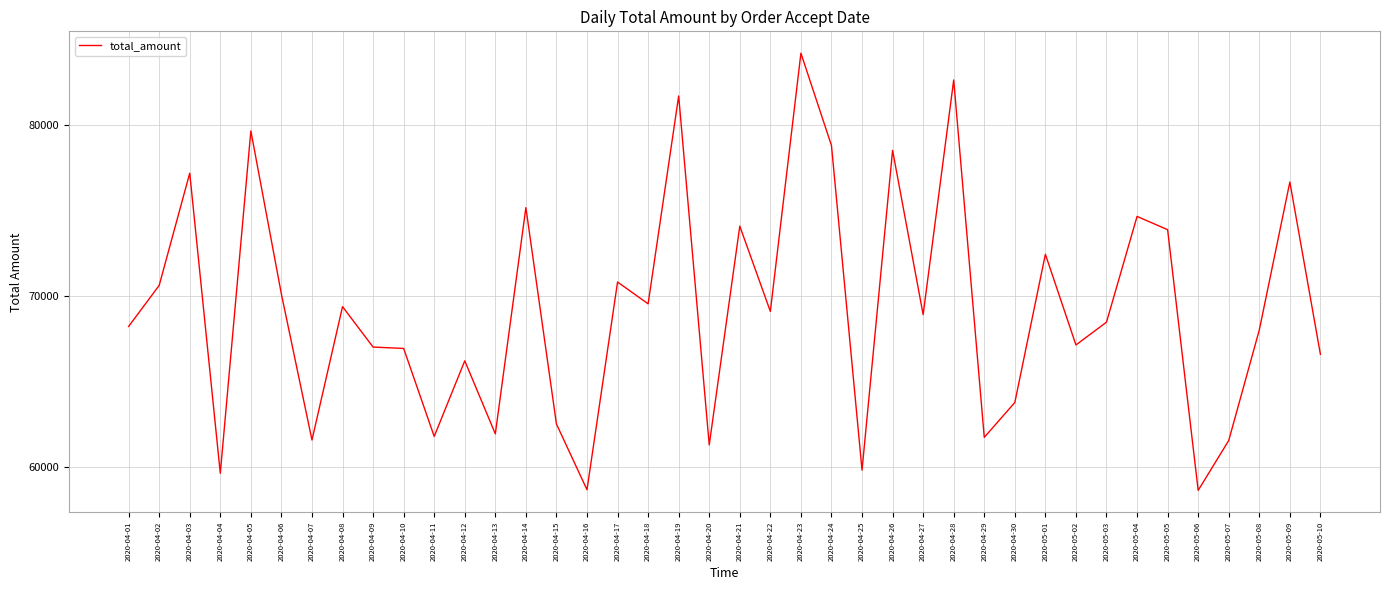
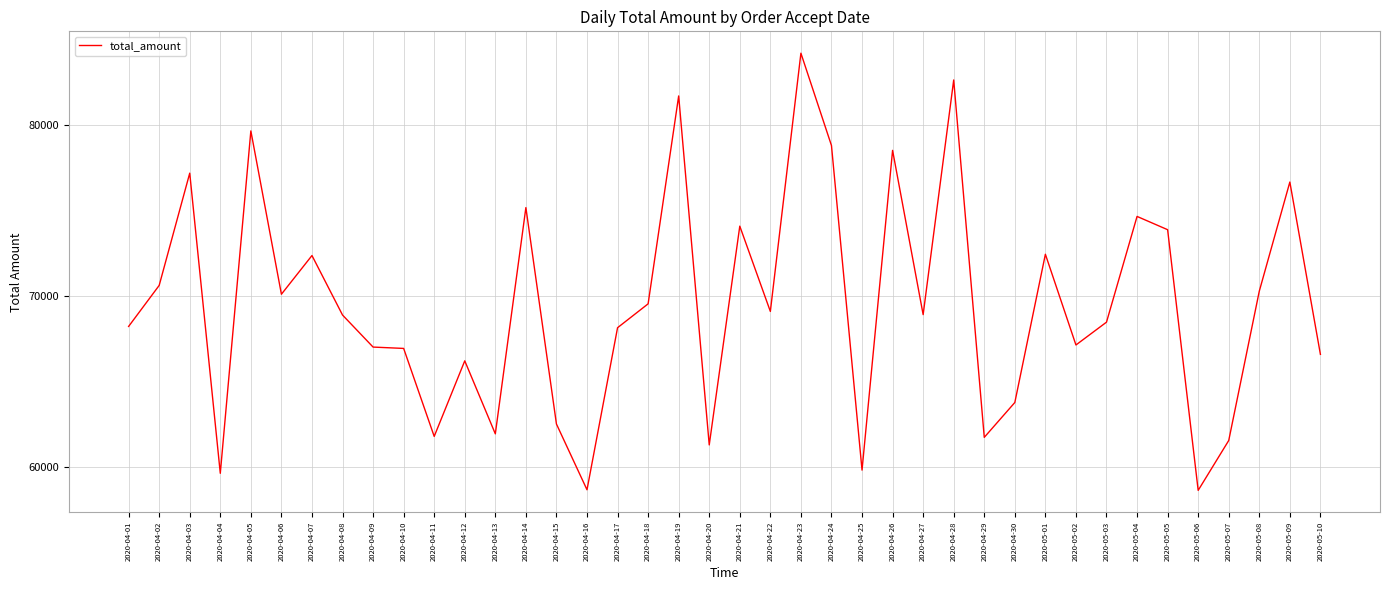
  {
    "2020-04-01": 68200,
    "2020-04-02": 70600,
    "2020-04-03": 77200,
    "2020-04-04": 59600,
    "2020-04-05": 79700,
    "2020-04-06": 70100,
-   "2020-04-07": 61600,
-   "2020-04-08": 69400,
+   "2020-04-07": 72400,
+   "2020-04-08": 68900,
    "2020-04-09": 67000,
    "2020-04-10": 66900,
    "2020-04-11": 61800,
    "2020-04-12": 66200,
    "2020-04-13": 61900,
    "2020-04-14": 75200,
    "2020-04-15": 62500,
    "2020-04-16": 58700,
-   "2020-04-17": 70800,
+   "2020-04-17": 68200,
    "2020-04-18": 69600,
    "2020-04-19": 81700,
    "2020-04-20": 61300,
    "2020-04-21": 74100,
    "2020-04-22": 69100,
    "2020-04-23": 84200,
    "2020-04-24": 78800,
    "2020-04-25": 59800,
    "2020-04-26": 78500,
    "2020-04-27": 68900,
    "2020-04-28": 82700,
    "2020-04-29": 61700,
    "2020-04-30": 63800,
    "2020-05-01": 72500,
    "2020-05-02": 67100,
    "2020-05-03": 68500,
    "2020-05-04": 74700,
    "2020-05-05": 73900,
    "2020-05-06": 58600,
    "2020-05-07": 61500,
-   "2020-05-08": 68000,
+   "2020-05-08": 70300,
    "2020-05-09": 76700,
    "2020-05-10": 66600
  }
